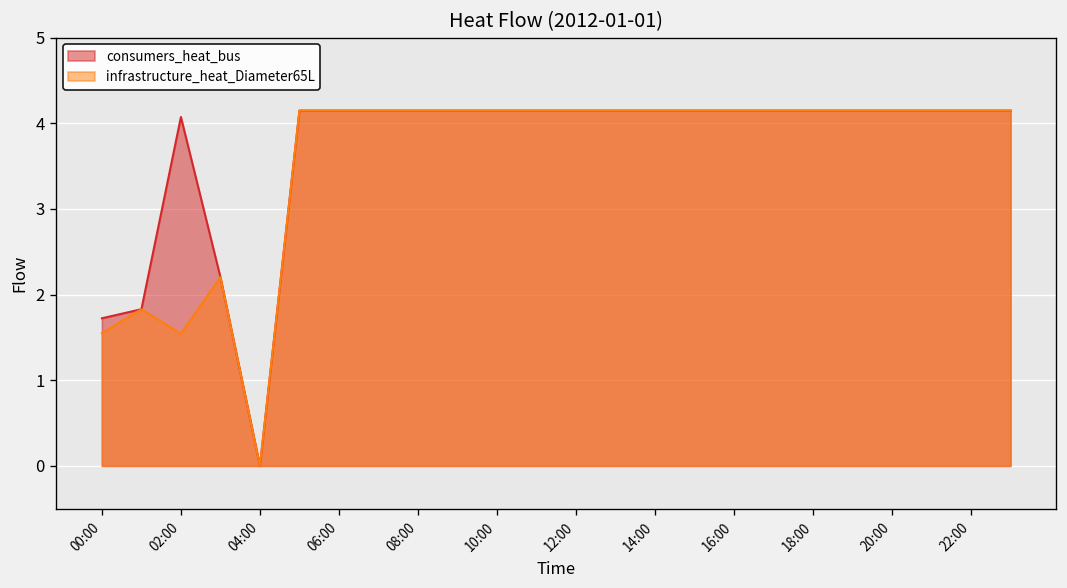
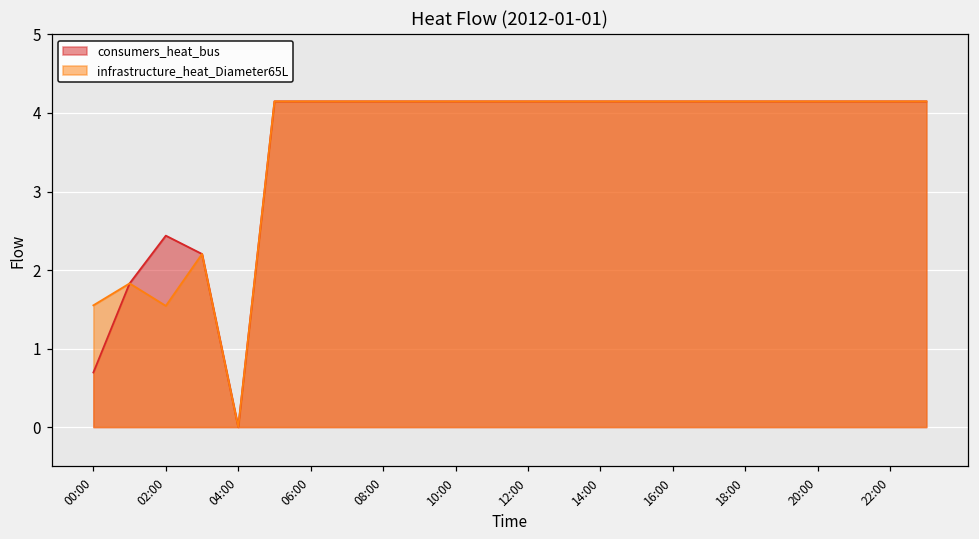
  {
    "consumers_heat_bus": {
-     "00:00": 1.7,
-     "02:00": 4.1
+     "00:00": 0.7,
+     "02:00": 2.4
    },
    "infrastructure_heat_Diameter65L": {
      "00:00": 1.6,
      "02:00": 1.5
    }
  }
